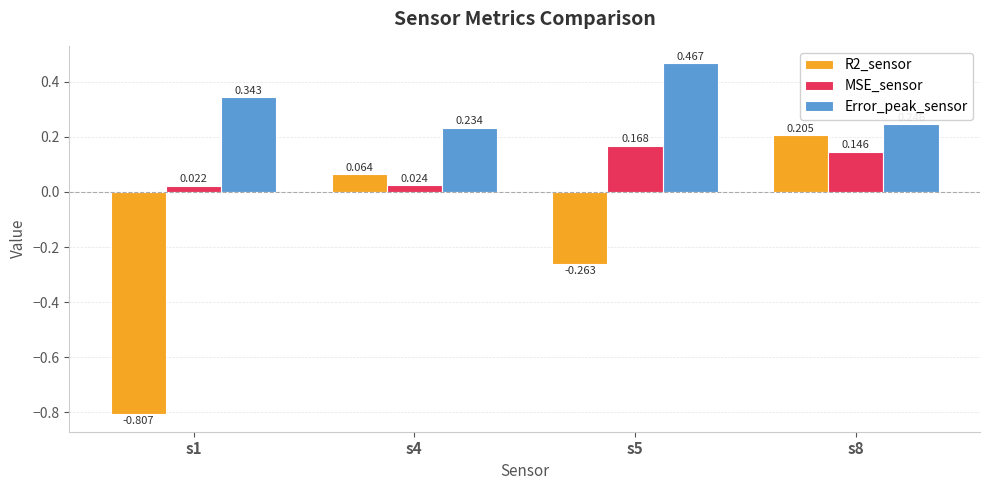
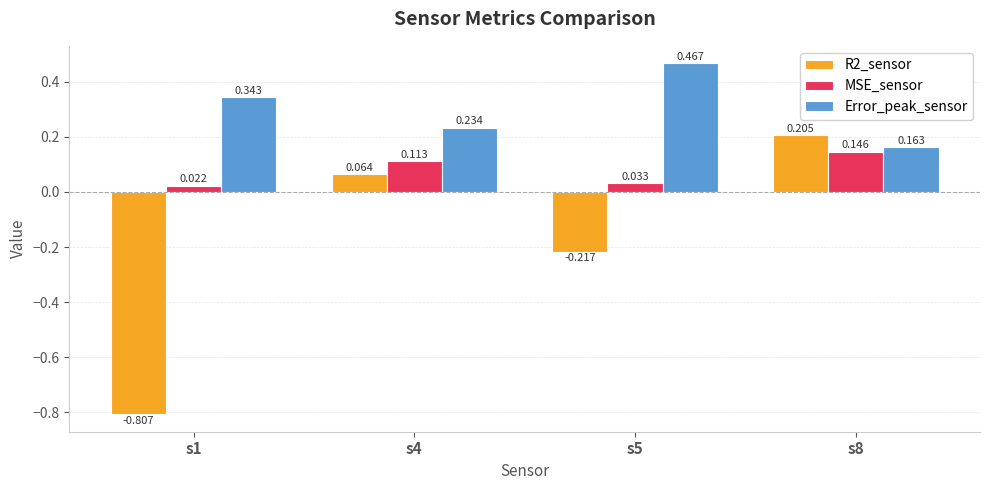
  {
    "R2_sensor": {
      "s1": -0.807,
      "s4": 0.064,
-     "s5": -0.263,
+     "s5": -0.217,
      "s8": 0.205
    },
    "MSE_sensor": {
      "s1": 0.022,
-     "s4": 0.024,
-     "s5": 0.168,
+     "s4": 0.113,
+     "s5": 0.033,
      "s8": 0.146
    },
    "Error_peak_sensor": {
-     "s8": 0.25
+     "s8": 0.16
    }
  }
